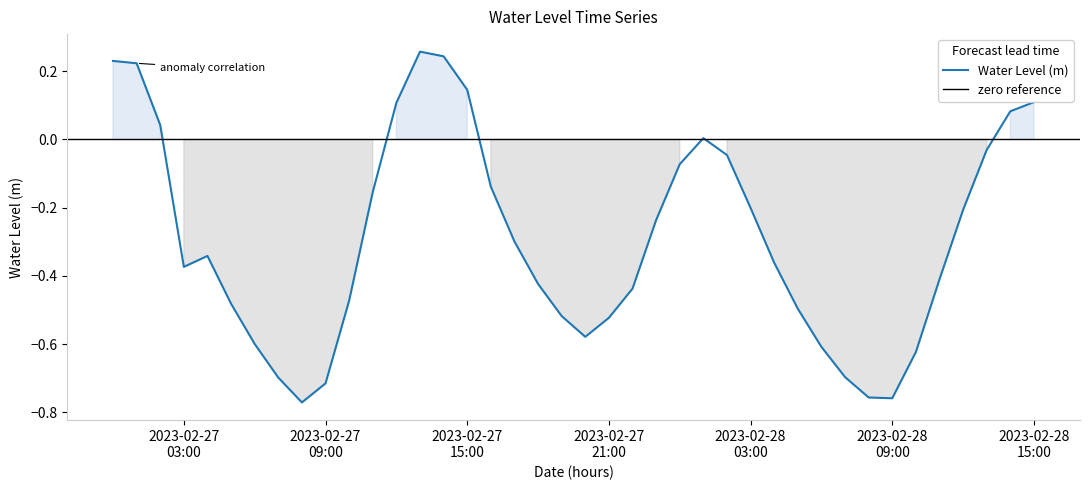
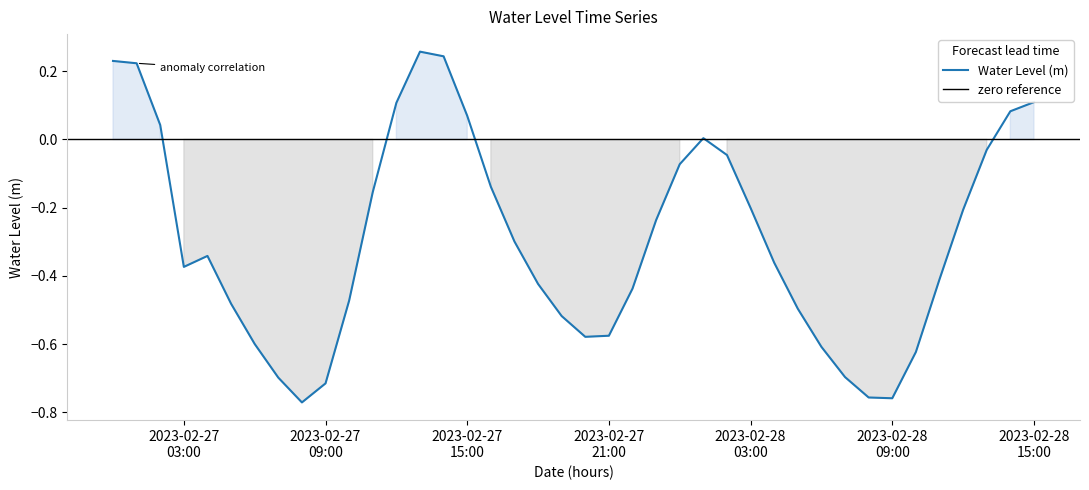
  {
    "2023-02-27 03:00": -0.37,
    "2023-02-27 09:00": -0.72,
-   "2023-02-27 15:00": 0.15,
-   "2023-02-27 21:00": -0.52,
+   "2023-02-27 15:00": 0.07,
+   "2023-02-27 21:00": -0.58,
    "2023-02-28 03:00": -0.20,
    "2023-02-28 09:00": -0.76,
    "2023-02-28 15:00": 0.11
  }
